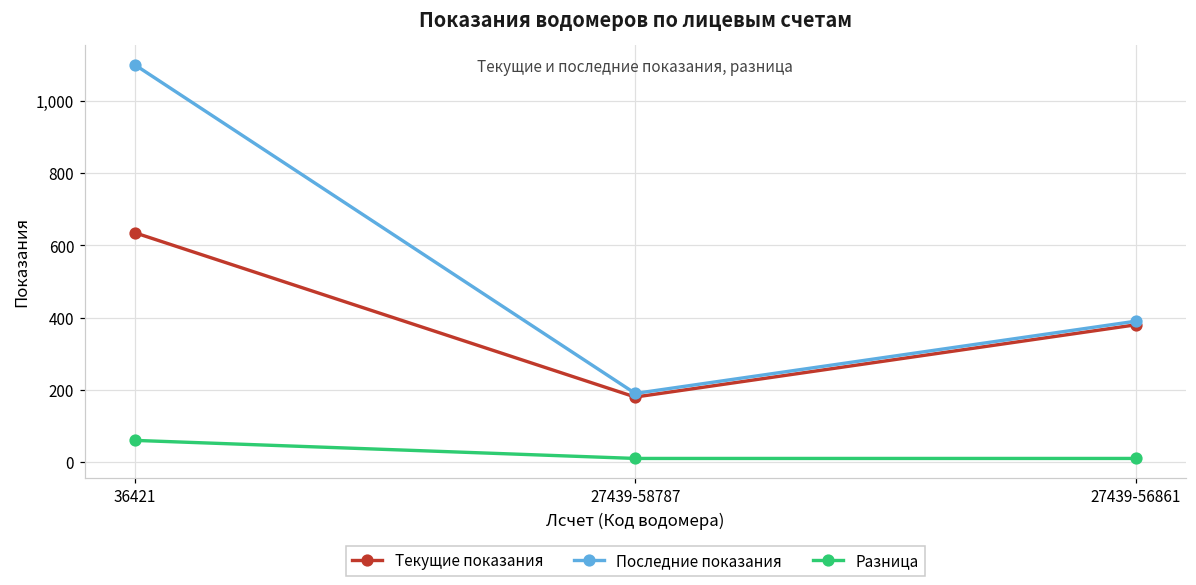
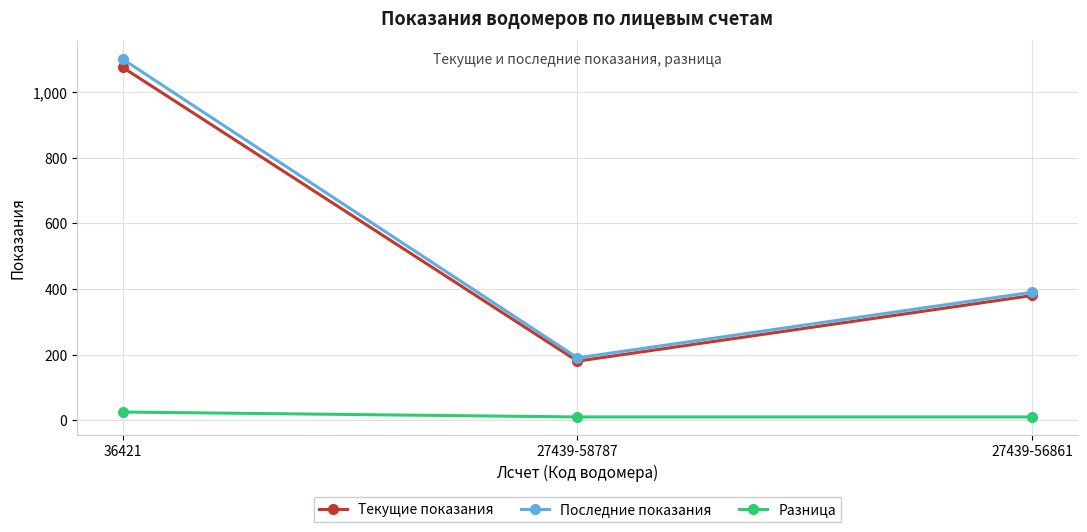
  {
    "Текущие показания": {
-     "36421": "640",
+     "36421": "1,080",
      "27439-58787": "180",
      "27439-56861": "380"
    },
    "Последние показания": {
      "36421": "1,100",
      "27439-58787": "190",
      "27439-56861": "390"
    },
    "Разница": {
-     "36421": "60",
+     "36421": "30",
      "27439-58787": "10",
      "27439-56861": "10"
    }
  }
